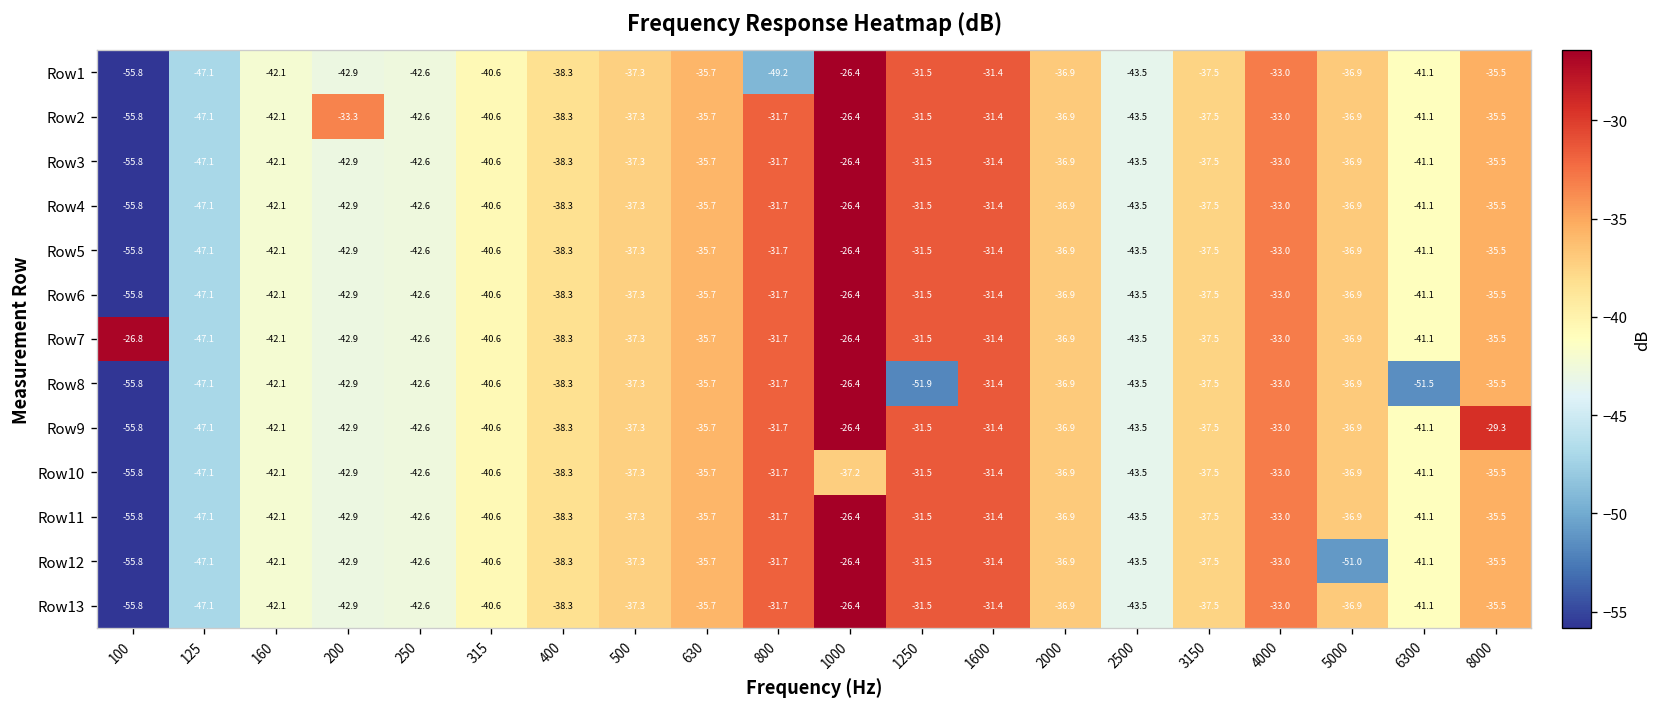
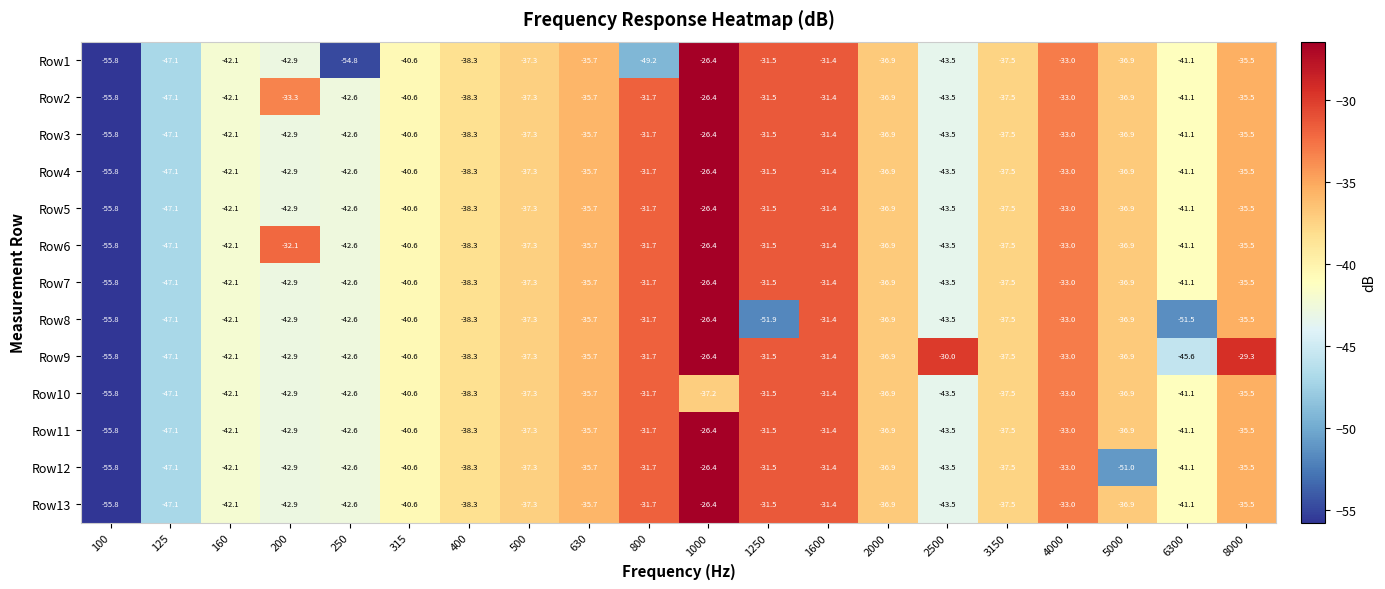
  {
    "Row1": {
      "100": -55.8,
      "125": -47.1,
      "160": -42.1,
      "200": -42.9,
-     "250": -42.6,
+     "250": -54.8,
      "315": -40.6,
      "400": -38.3,
      "500": -37.3,
      "630": -35.7,
      "800": -49.2,
      "1000": -26.4,
      "1250": -31.5,
      "1600": -31.4,
      "2000": -36.9,
      "2500": -43.5,
      "3150": -37.5,
      "4000": -33.0,
      "5000": -36.9,
      "6300": -41.1,
      "8000": -35.5
    },
    "Row6": {
      "100": -55.8,
      "125": -47.1,
      "160": -42.1,
-     "200": -42.9,
+     "200": -32.1,
      "250": -42.6,
      "315": -40.6,
      "400": -38.3,
      "500": -37.3,
      "630": -35.7,
      "800": -31.7,
      "1000": -26.4,
      "1250": -31.5,
      "1600": -31.4,
      "2000": -36.9,
      "2500": -43.5,
      "3150": -37.5,
      "4000": -33.0,
      "5000": -36.9,
      "6300": -41.1,
      "8000": -35.5
    },
    "Row7": {
-     "100": -26.8,
+     "100": -55.8,
      "125": -47.1,
      "160": -42.1,
      "200": -42.9,
      "250": -42.6,
      "315": -40.6,
      "400": -38.3,
      "500": -37.3,
      "630": -35.7,
      "800": -31.7,
      "1000": -26.4,
      "1250": -31.5,
      "1600": -31.4,
      "2000": -36.9,
      "2500": -43.5,
      "3150": -37.5,
      "4000": -33.0,
      "5000": -36.9,
      "6300": -41.1,
      "8000": -35.5
    },
    "Row9": {
      "100": -55.8,
      "125": -47.1,
      "160": -42.1,
      "200": -42.9,
      "250": -42.6,
      "315": -40.6,
      "400": -38.3,
      "500": -37.3,
      "630": -35.7,
      "800": -31.7,
      "1000": -26.4,
      "1250": -31.5,
      "1600": -31.4,
      "2000": -36.9,
-     "2500": -43.5,
+     "2500": -30.0,
      "3150": -37.5,
      "4000": -33.0,
      "5000": -36.9,
-     "6300": -41.1,
+     "6300": -45.6,
      "8000": -29.3
    }
  }
